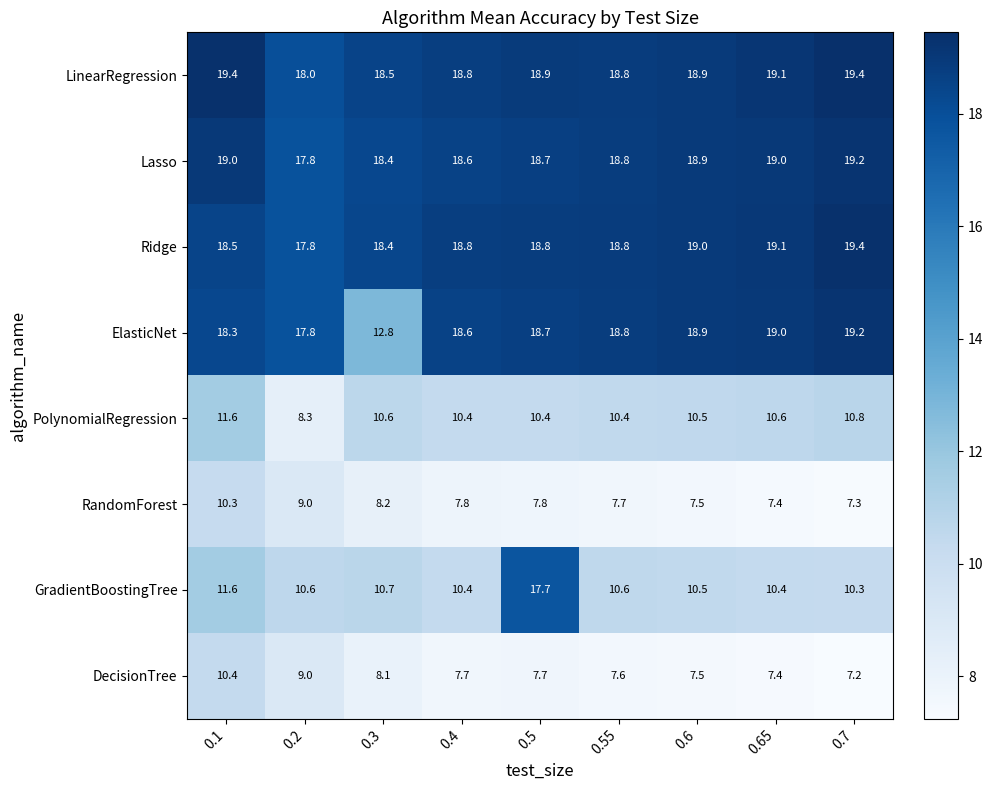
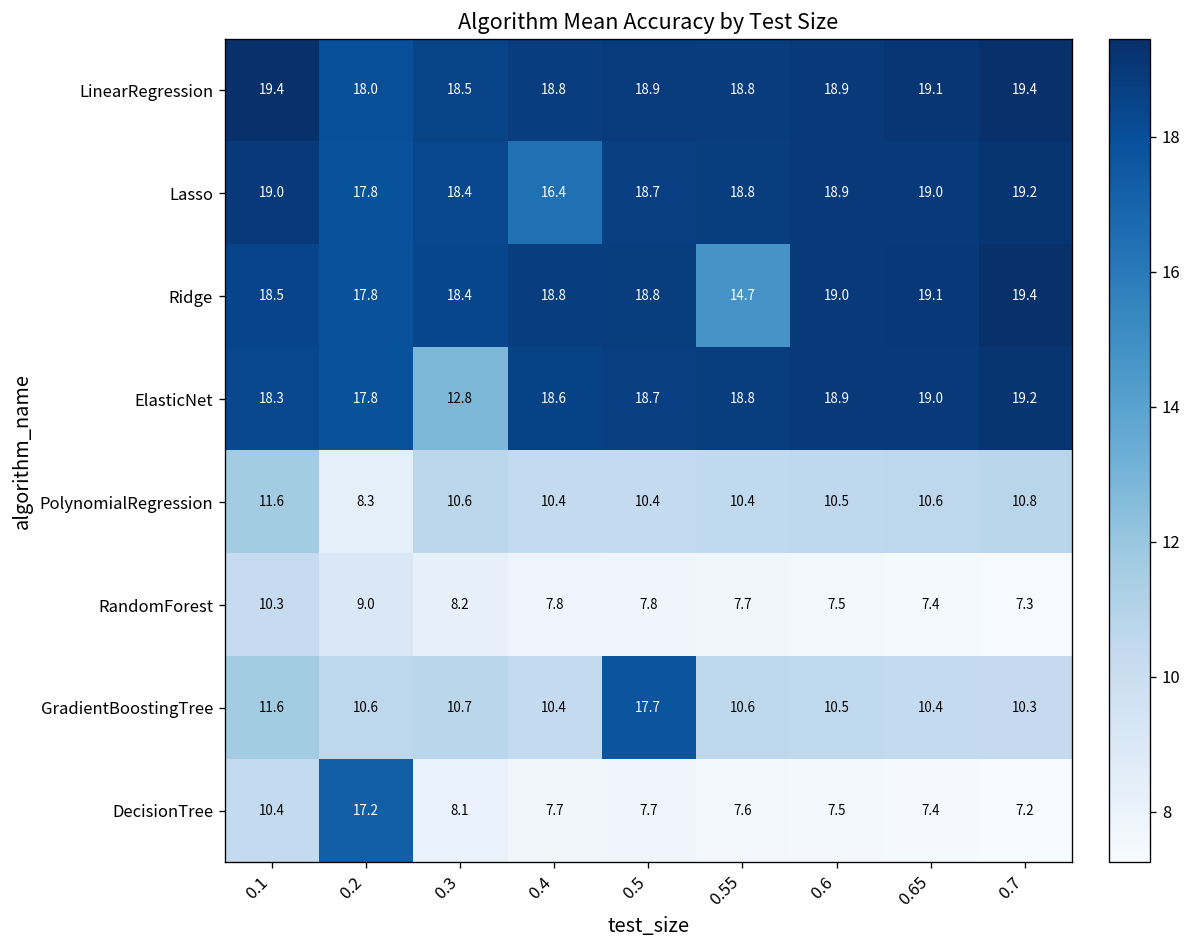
  {
    "LinearRegression": {
      "0.1": 19.4,
      "0.2": 18.0,
      "0.3": 18.5,
      "0.4": 18.8,
      "0.5": 18.9,
      "0.55": 18.8,
      "0.6": 18.9,
      "0.65": 19.1,
      "0.7": 19.4
    },
    "Lasso": {
      "0.1": 19.0,
      "0.2": 17.8,
      "0.3": 18.4,
-     "0.4": 18.6,
+     "0.4": 16.4,
      "0.5": 18.7,
      "0.55": 18.8,
      "0.6": 18.9,
      "0.65": 19.0,
      "0.7": 19.2
    },
    "Ridge": {
      "0.1": 18.5,
      "0.2": 17.8,
      "0.3": 18.4,
      "0.4": 18.8,
      "0.5": 18.8,
-     "0.55": 18.8,
+     "0.55": 14.7,
      "0.6": 19.0,
      "0.65": 19.1,
      "0.7": 19.4
    },
    "ElasticNet": {
      "0.1": 18.3,
      "0.2": 17.8,
      "0.3": 12.8,
      "0.4": 18.6,
      "0.5": 18.7,
      "0.55": 18.8,
      "0.6": 18.9,
      "0.65": 19.0,
      "0.7": 19.2
    },
    "PolynomialRegression": {
      "0.1": 11.6,
      "0.2": 8.3,
      "0.3": 10.6,
      "0.4": 10.4,
      "0.5": 10.4,
      "0.55": 10.4,
      "0.6": 10.5,
      "0.65": 10.6,
      "0.7": 10.8
    },
    "RandomForest": {
      "0.1": 10.3,
      "0.2": 9.0,
      "0.3": 8.2,
      "0.4": 7.8,
      "0.5": 7.8,
      "0.55": 7.7,
      "0.6": 7.5,
      "0.65": 7.4,
      "0.7": 7.3
    },
    "GradientBoostingTree": {
      "0.1": 11.6,
      "0.2": 10.6,
      "0.3": 10.7,
      "0.4": 10.4,
      "0.5": 17.7,
      "0.55": 10.6,
      "0.6": 10.5,
      "0.65": 10.4,
      "0.7": 10.3
    },
    "DecisionTree": {
      "0.1": 10.4,
-     "0.2": 9.0,
+     "0.2": 17.2,
      "0.3": 8.1,
      "0.4": 7.7,
      "0.5": 7.7,
      "0.55": 7.6,
      "0.6": 7.5,
      "0.65": 7.4,
      "0.7": 7.2
    }
  }
